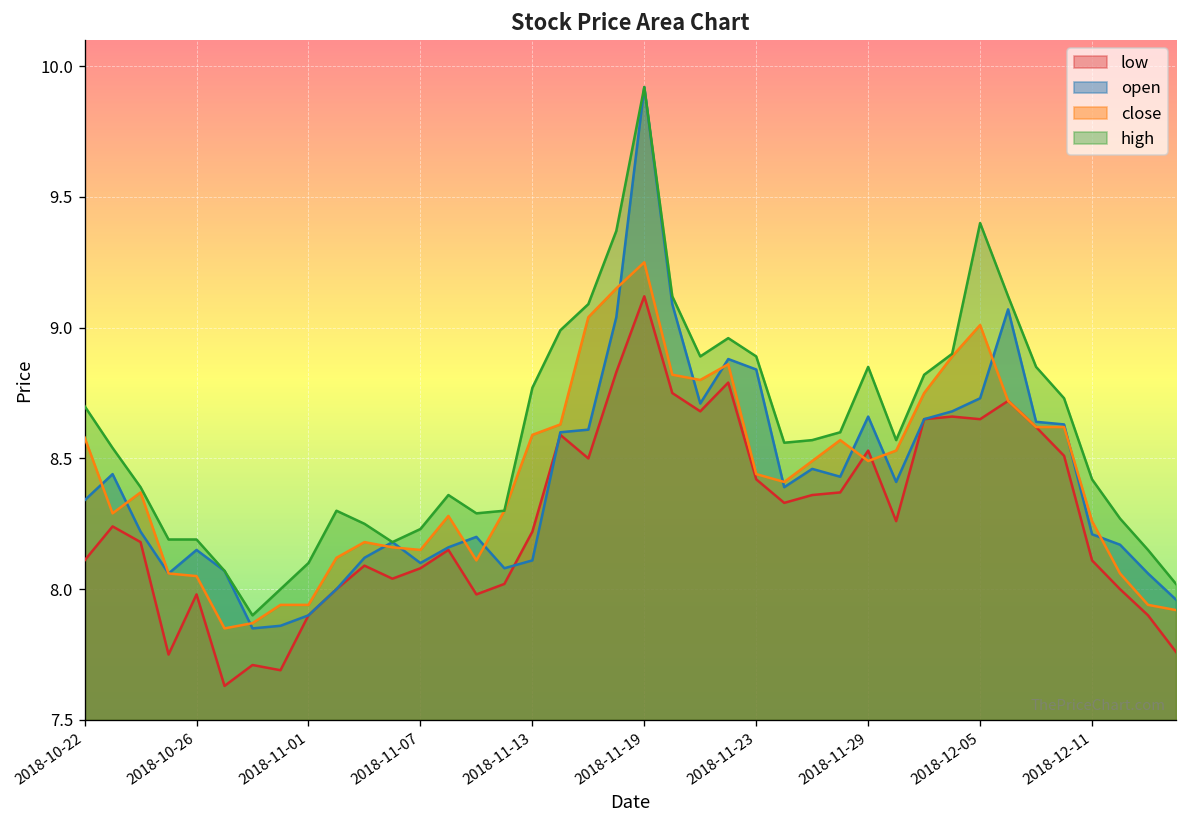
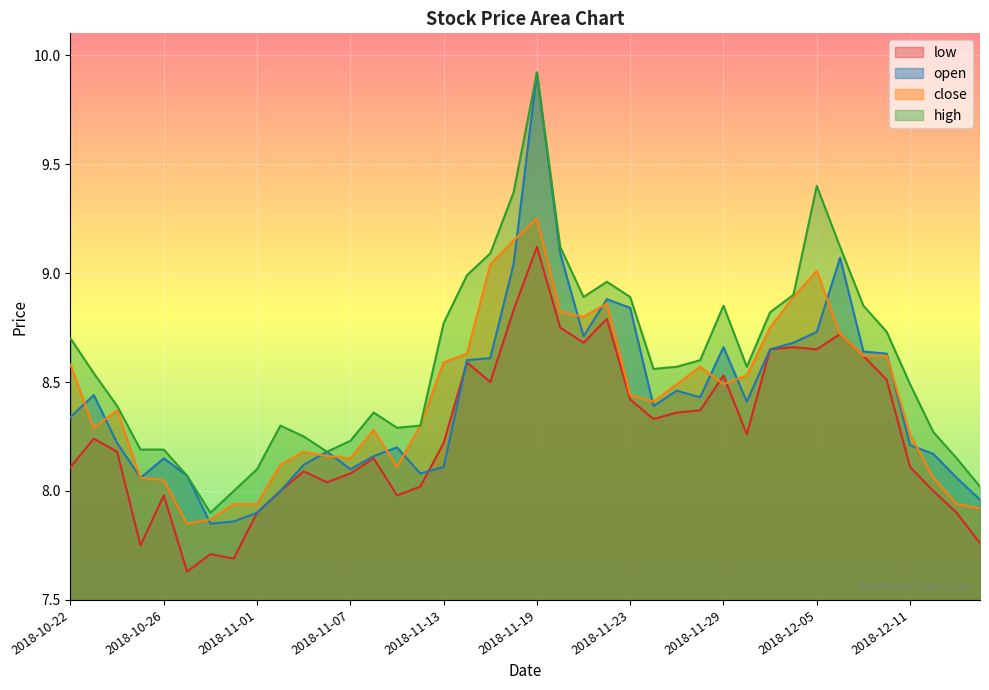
  {
    "low": {
      "2018-10-22": 8.11,
      "2018-10-26": 7.98,
      "2018-11-07": 8.08,
      "2018-11-13": 8.22,
      "2018-11-19": 9.12,
      "2018-11-23": 8.42,
      "2018-11-29": 8.53,
      "2018-12-05": 8.65,
      "2018-12-11": 8.11
    },
    "open": {
      "2018-10-22": 8.34,
      "2018-10-26": 8.15,
      "2018-11-07": 8.10,
      "2018-11-13": 8.11,
      "2018-11-23": 8.84,
      "2018-11-29": 8.66,
      "2018-12-05": 8.73,
      "2018-12-11": 8.21
    },
    "close": {
      "2018-10-22": 8.58,
      "2018-10-26": 8.05,
      "2018-11-01": 7.94,
      "2018-11-07": 8.15,
      "2018-11-13": 8.59,
      "2018-11-19": 9.25,
      "2018-11-23": 8.44,
      "2018-11-29": 8.49,
      "2018-12-05": 9.01,
      "2018-12-11": 8.26
    },
    "high": {
      "2018-10-22": 8.70,
      "2018-10-26": 8.19,
      "2018-11-01": 8.10,
      "2018-11-07": 8.23,
      "2018-11-13": 8.77,
      "2018-11-23": 8.89,
      "2018-11-29": 8.85,
      "2018-12-05": 9.40,
-     "2018-12-11": 8.42
+     "2018-12-11": 8.49
    }
  }
